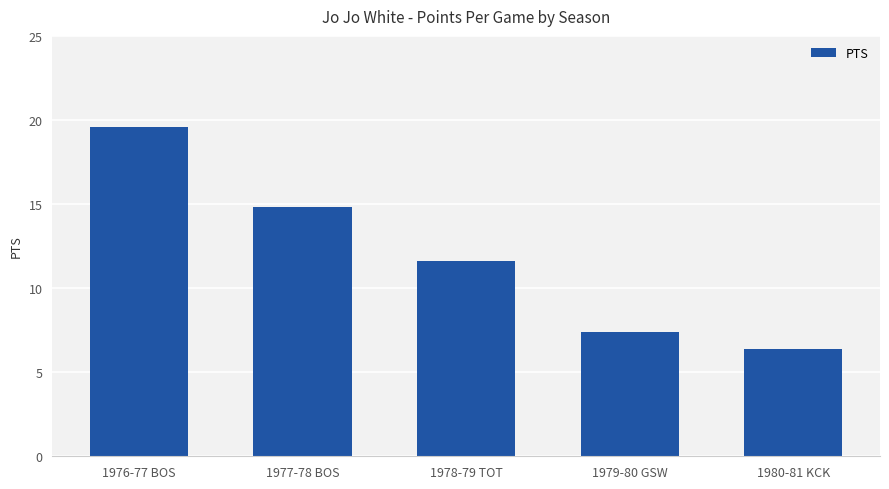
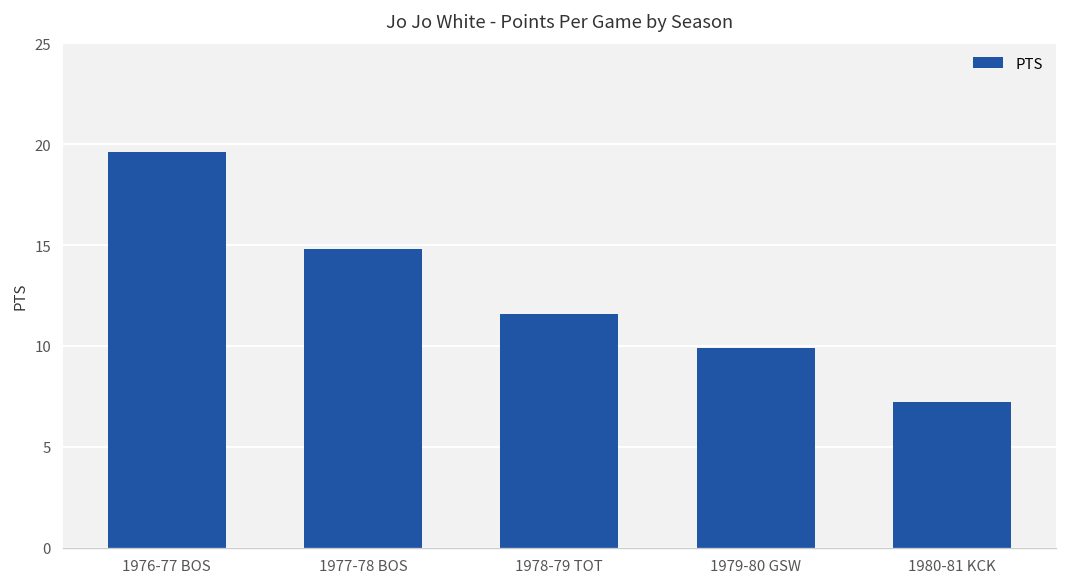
  {
    "1976-77 BOS": 19.6,
    "1977-78 BOS": 14.8,
    "1978-79 TOT": 11.6,
-   "1979-80 GSW": 7.4,
-   "1980-81 KCK": 6.4
+   "1979-80 GSW": 9.9,
+   "1980-81 KCK": 7.2
  }
